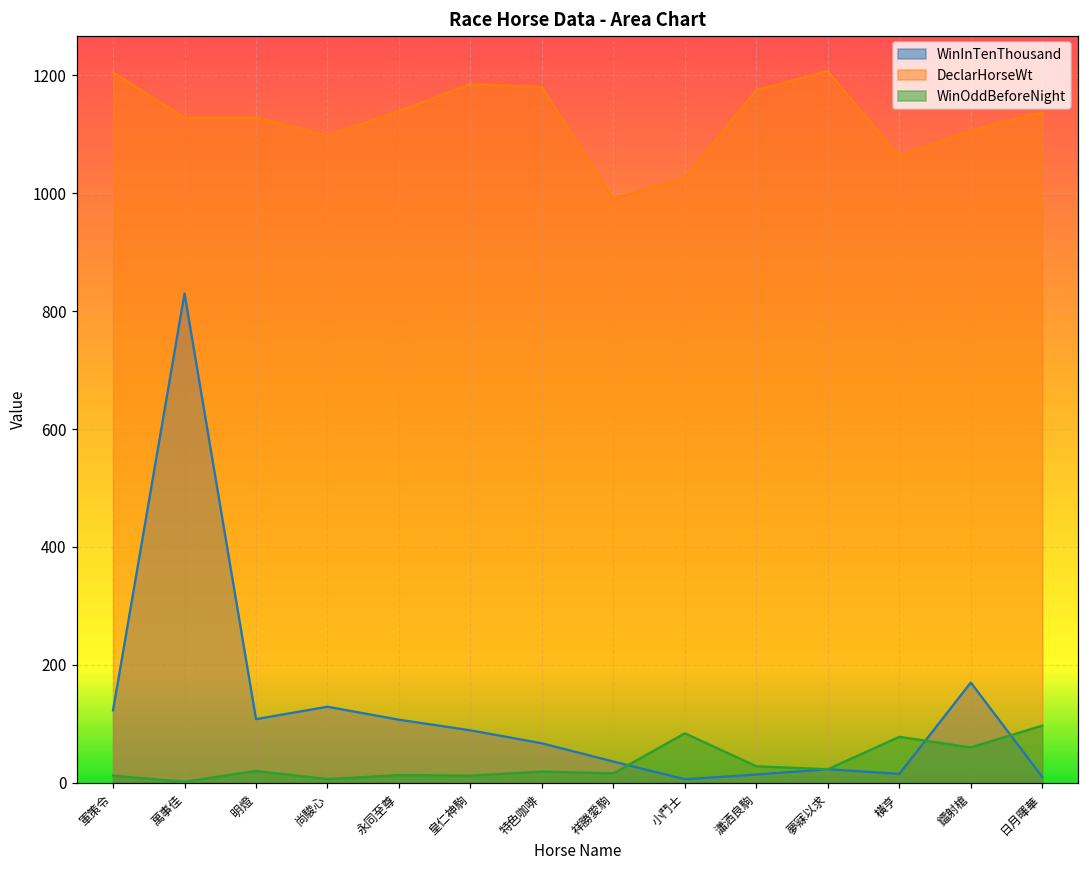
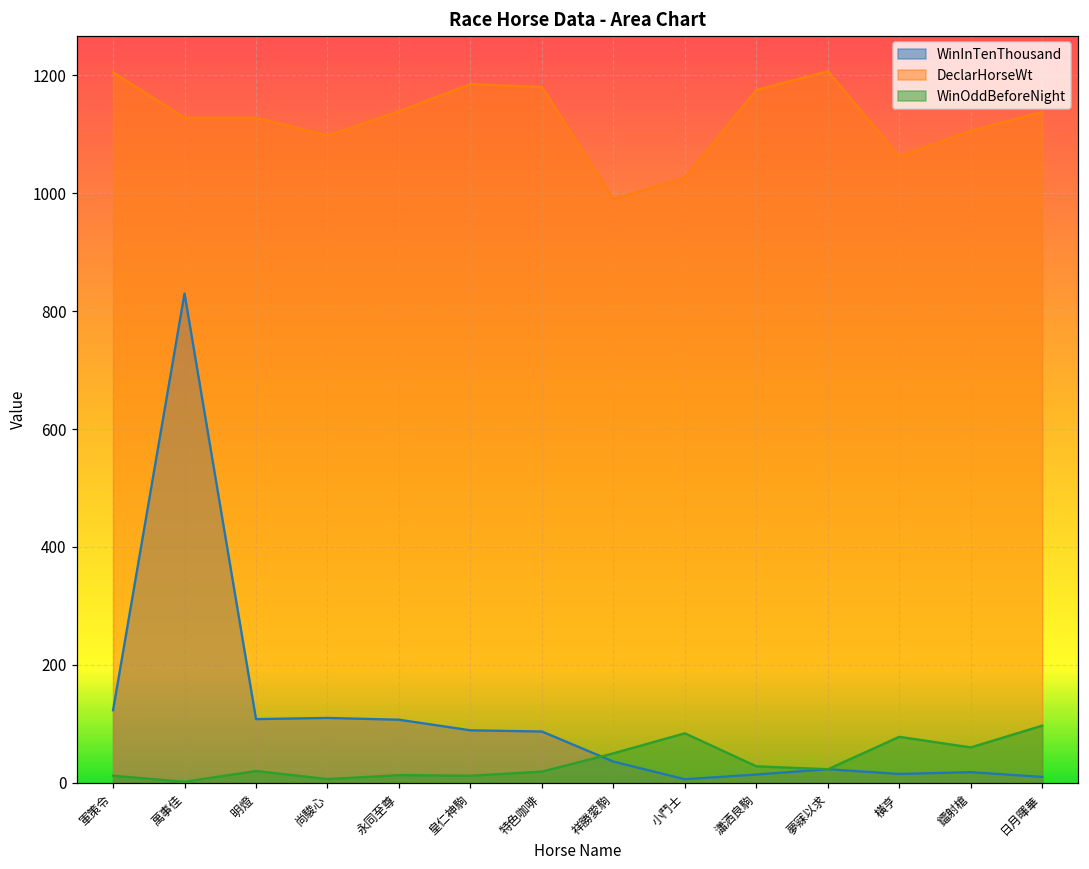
  {
    "WinInTenThousand": {
      "軍策令": 120,
      "萬事佳": 830,
      "明燈": 110,
-     "尚駿心": 130,
+     "尚駿心": 110,
      "永同至尊": 110,
      "皇仁神駒": 90,
-     "特色咖啡": 70,
+     "特色咖啡": 90,
      "祥勝愛駒": 40,
      "小鬥士": 10,
      "瀟洒良駒": 10,
      "橫亨": 20,
-     "鐳射槍": 170,
+     "鐳射槍": 20,
      "日月暉華": 10
    },
    "DeclarHorseWt": {
      "軍策令": 1210,
      "萬事佳": 1130,
      "明燈": 1130,
      "尚駿心": 1100,
      "永同至尊": 1140,
      "皇仁神駒": 1190,
      "特色咖啡": 1180,
      "祥勝愛駒": 990,
      "小鬥士": 1030,
      "瀟洒良駒": 1180,
      "夢寐以求": 1210,
      "橫亨": 1060,
      "鐳射槍": 1110,
      "日月暉華": 1140
    },
    "WinOddBeforeNight": {
      "軍策令": 10,
      "萬事佳": 0,
      "明燈": 20,
      "尚駿心": 10,
      "永同至尊": 10,
      "皇仁神駒": 10,
      "特色咖啡": 20,
-     "祥勝愛駒": 20,
+     "祥勝愛駒": 50,
      "小鬥士": 80,
      "瀟洒良駒": 30,
      "橫亨": 80,
      "鐳射槍": 60,
      "日月暉華": 100
    }
  }
